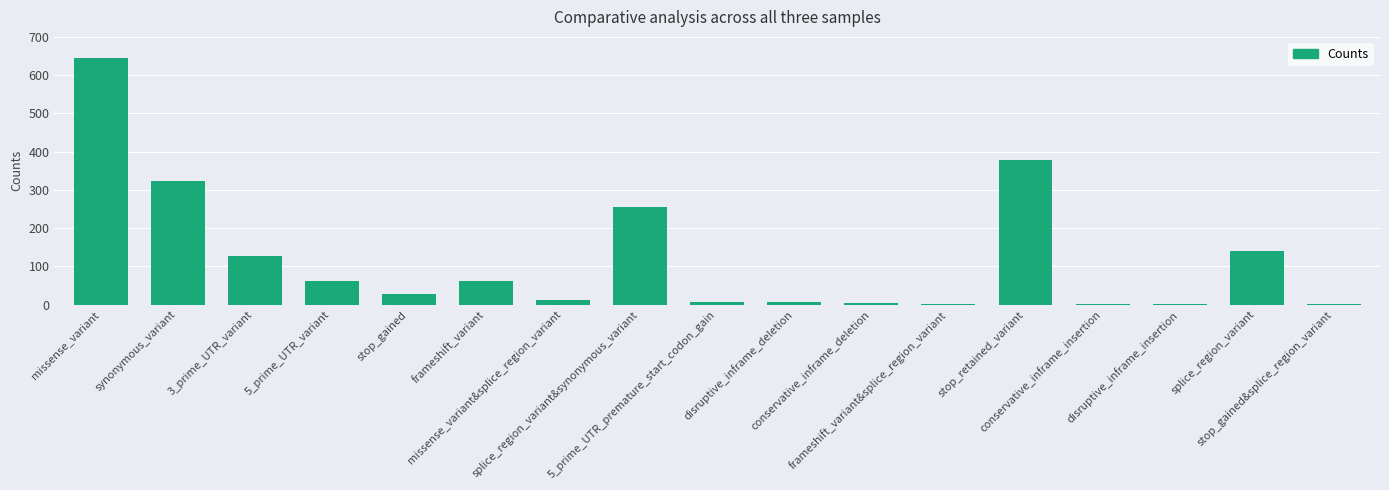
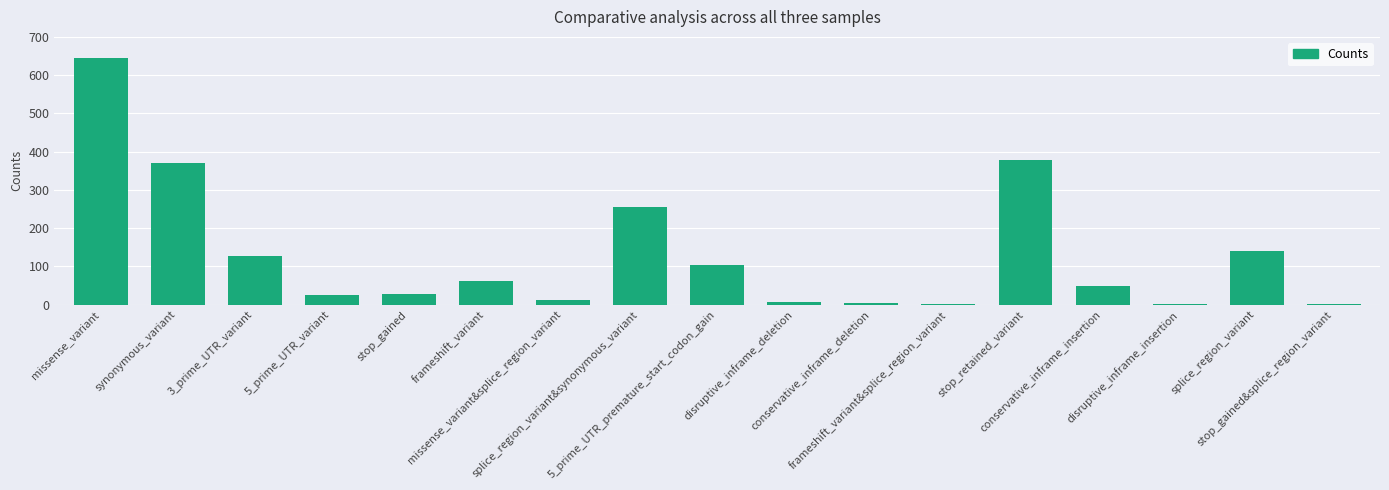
  {
    "missense_variant": 650,
-   "synonymous_variant": 320,
+   "synonymous_variant": 370,
    "3_prime_UTR_variant": 130,
-   "5_prime_UTR_variant": 60,
+   "5_prime_UTR_variant": 30,
    "stop_gained": 30,
    "frameshift_variant": 60,
    "missense_variant&splice_region_variant": 10,
    "splice_region_variant&synonymous_variant": 260,
-   "5_prime_UTR_premature_start_codon_gain": 10,
+   "5_prime_UTR_premature_start_codon_gain": 100,
    "stop_retained_variant": 380,
-   "conservative_inframe_insertion": 0,
+   "conservative_inframe_insertion": 50,
    "splice_region_variant": 140
  }
